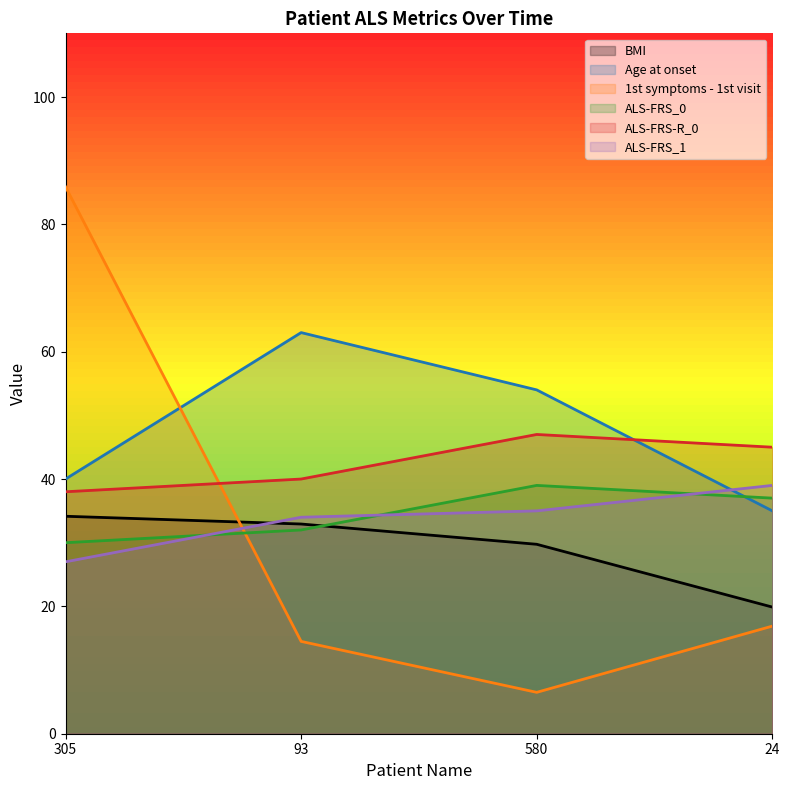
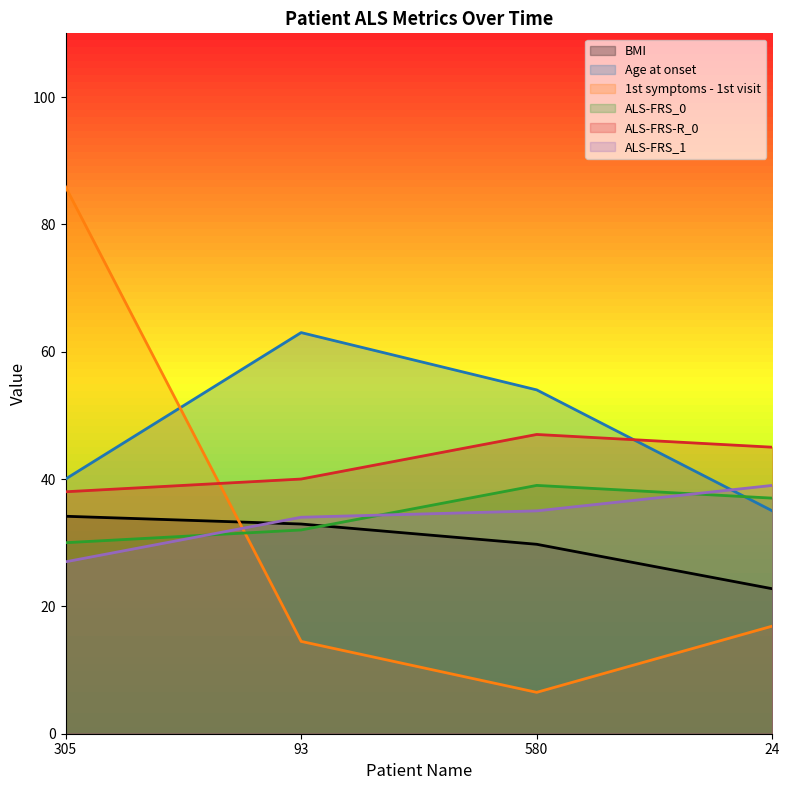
  {
    "BMI": {
      "305": 34,
      "93": 33,
      "580": 30,
-     "24": 20
+     "24": 23
    }
  }
